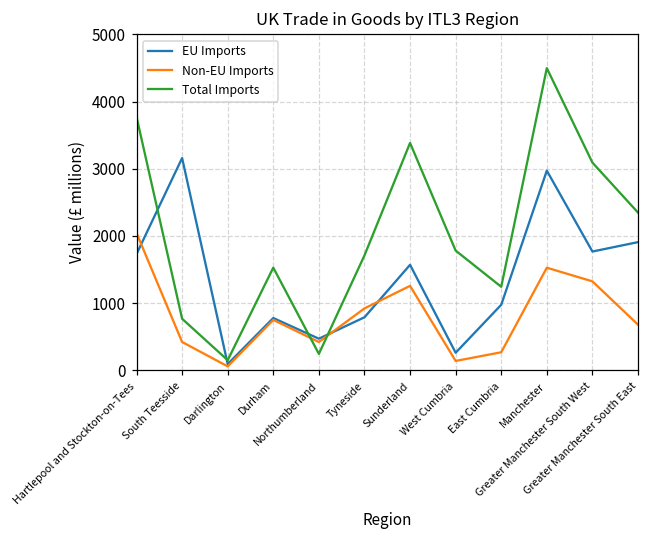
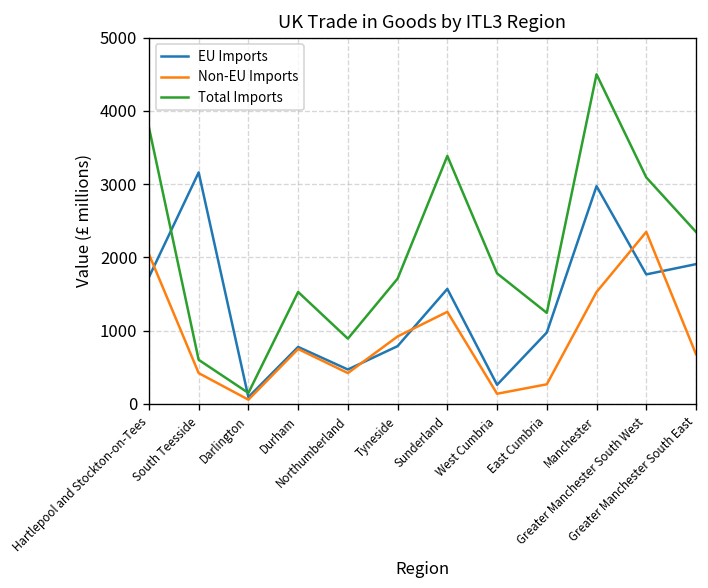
  {
    "EU Imports": {
      "Hartlepool and Stockton-on-Tees": 1700,
      "South Teesside": 3200,
      "Northumberland": 500,
      "Tyneside": 800,
      "Sunderland": 1600,
      "West Cumbria": 300,
      "East Cumbria": 1000,
      "Manchester": 3000,
      "Greater Manchester South West": 1800,
      "Greater Manchester South East": 1900
    },
    "Non-EU Imports": {
      "Hartlepool and Stockton-on-Tees": 2000,
      "South Teesside": 400,
      "Northumberland": 400,
      "Tyneside": 900,
      "Sunderland": 1300,
      "West Cumbria": 100,
      "East Cumbria": 300,
      "Manchester": 1500,
-     "Greater Manchester South West": 1300,
+     "Greater Manchester South West": 2300,
      "Greater Manchester South East": 700
    },
    "Total Imports": {
      "Hartlepool and Stockton-on-Tees": 3800,
-     "South Teesside": 800,
+     "South Teesside": 600,
      "Darlington": 200,
      "Durham": 1500,
-     "Northumberland": 200,
+     "Northumberland": 900,
      "Tyneside": 1700,
      "Sunderland": 3400,
      "West Cumbria": 1800,
      "East Cumbria": 1200,
      "Manchester": 4500,
      "Greater Manchester South West": 3100,
      "Greater Manchester South East": 2300
    }
  }
